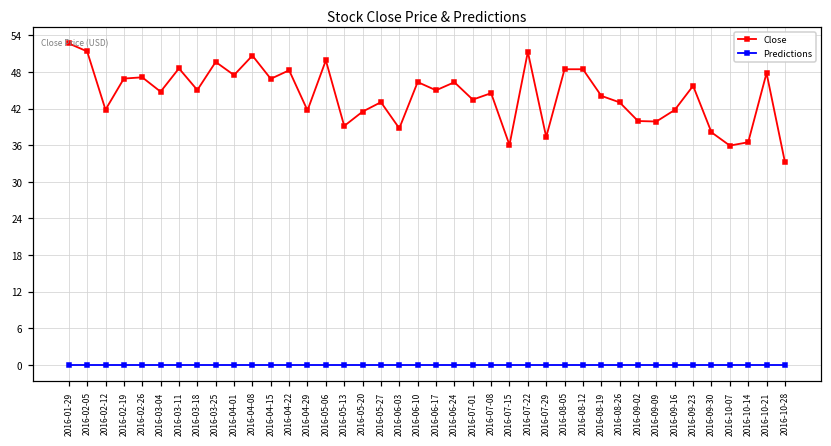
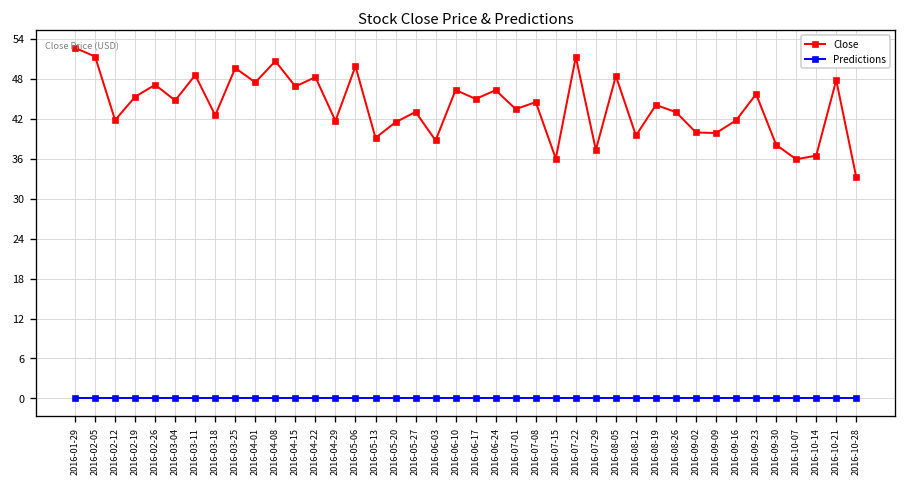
  {
    "Close": {
      "2016-01-29": 53,
      "2016-02-05": 51,
      "2016-02-12": 42,
-     "2016-02-19": 47,
+     "2016-02-19": 45,
      "2016-02-26": 47,
      "2016-03-04": 45,
      "2016-03-11": 49,
-     "2016-03-18": 45,
+     "2016-03-18": 43,
      "2016-03-25": 50,
      "2016-04-01": 48,
      "2016-04-08": 51,
      "2016-04-15": 47,
      "2016-04-22": 48,
      "2016-04-29": 42,
      "2016-05-06": 50,
      "2016-05-13": 39,
      "2016-05-20": 42,
      "2016-05-27": 43,
      "2016-06-03": 39,
      "2016-06-10": 46,
      "2016-06-17": 45,
      "2016-06-24": 46,
      "2016-07-01": 43,
      "2016-07-08": 45,
      "2016-07-15": 36,
      "2016-07-22": 51,
      "2016-07-29": 37,
      "2016-08-05": 48,
-     "2016-08-12": 48,
+     "2016-08-12": 40,
      "2016-08-19": 44,
      "2016-08-26": 43,
      "2016-09-02": 40,
      "2016-09-09": 40,
      "2016-09-16": 42,
      "2016-09-23": 46,
      "2016-09-30": 38,
      "2016-10-07": 36,
      "2016-10-14": 36,
      "2016-10-21": 48,
      "2016-10-28": 33
    },
    "Predictions": {
      "2016-01-29": 0,
      "2016-02-05": 0,
      "2016-02-12": 0,
      "2016-02-19": 0,
      "2016-02-26": 0,
      "2016-03-04": 0,
      "2016-03-11": 0,
      "2016-03-18": 0,
      "2016-03-25": 0,
      "2016-04-01": 0,
      "2016-04-08": 0,
      "2016-04-15": 0,
      "2016-04-22": 0,
      "2016-04-29": 0,
      "2016-05-06": 0,
      "2016-05-13": 0,
      "2016-05-20": 0,
      "2016-05-27": 0,
      "2016-06-03": 0,
      "2016-06-10": 0,
      "2016-06-17": 0,
      "2016-06-24": 0,
      "2016-07-01": 0,
      "2016-07-08": 0,
      "2016-07-15": 0,
      "2016-07-22": 0,
      "2016-07-29": 0,
      "2016-08-05": 0,
      "2016-08-12": 0,
      "2016-08-19": 0,
      "2016-08-26": 0,
      "2016-09-02": 0,
      "2016-09-09": 0,
      "2016-09-16": 0,
      "2016-09-23": 0,
      "2016-09-30": 0,
      "2016-10-07": 0,
      "2016-10-14": 0,
      "2016-10-21": 0,
      "2016-10-28": 0
    }
  }
